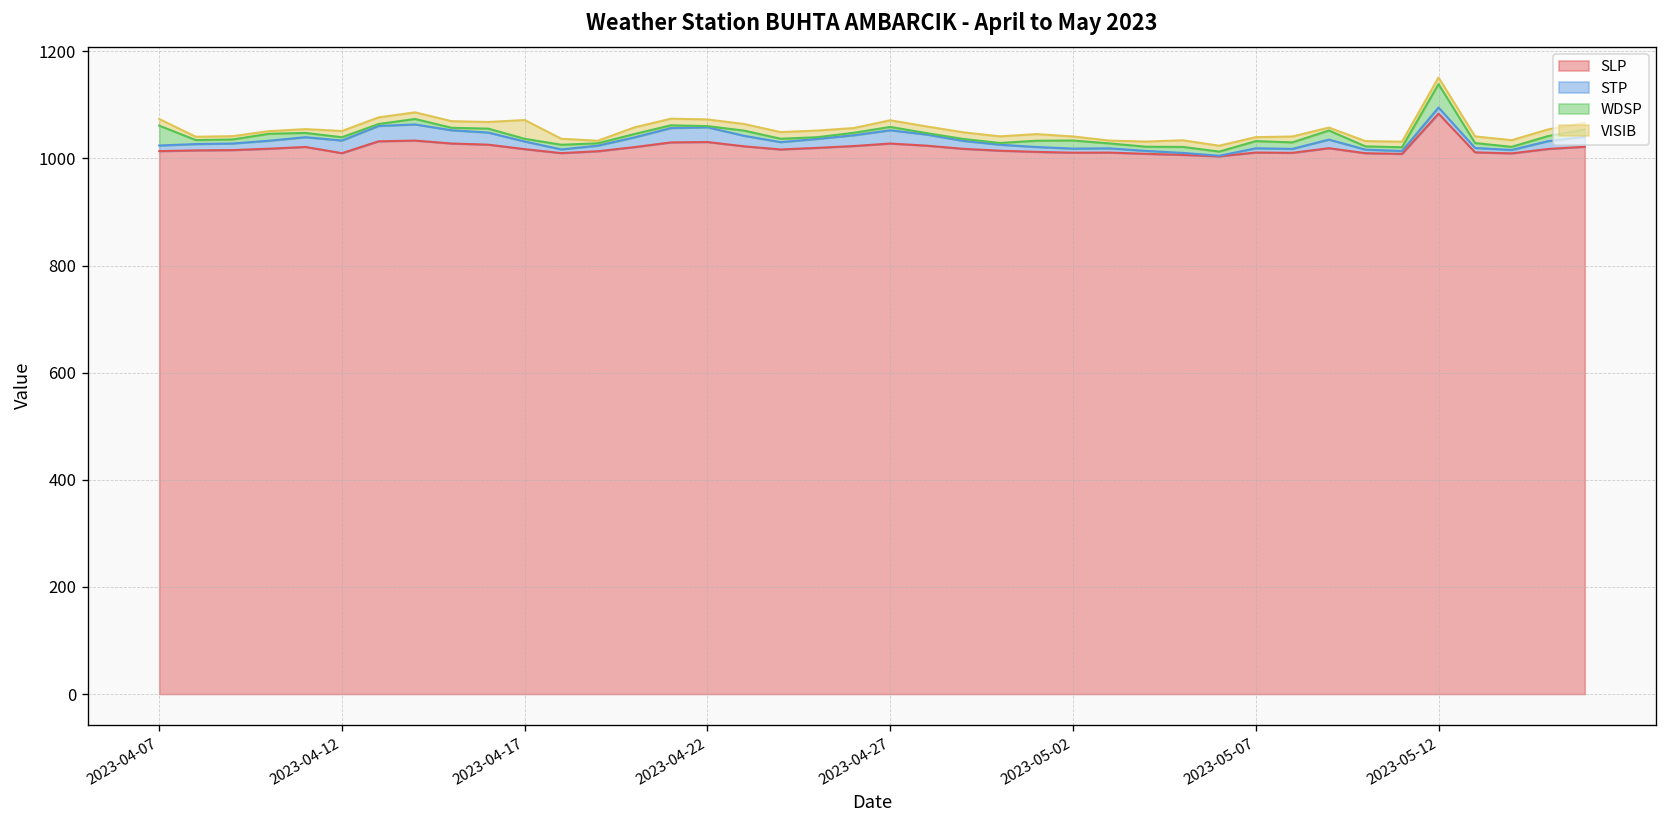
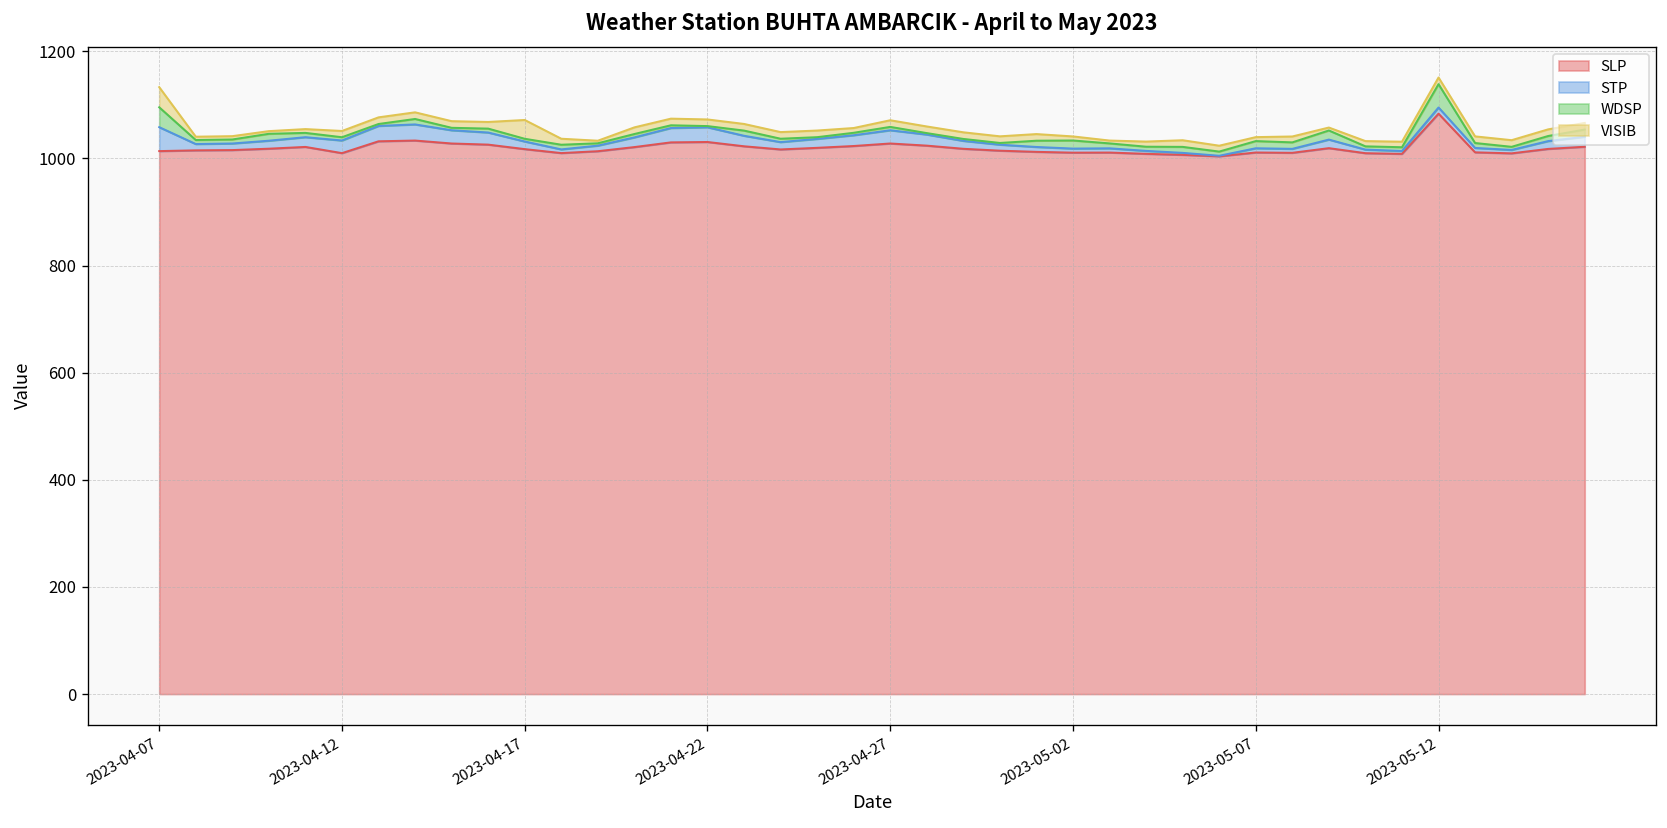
  {
    "SLP": {
      "2023-04-07": 1010,
      "2023-04-12": 1010,
      "2023-04-17": 1020,
      "2023-04-22": 1030,
      "2023-04-27": 1030,
      "2023-05-02": 1010,
      "2023-05-07": 1010,
      "2023-05-12": 1080
    },
    "STP": {
-     "2023-04-07": 10,
+     "2023-04-07": 40,
      "2023-04-12": 20,
      "2023-04-27": 20,
      "2023-05-02": 10,
      "2023-05-07": 10,
      "2023-05-12": 10
    },
    "WDSP": {
      "2023-04-07": 40,
      "2023-04-12": 10,
      "2023-04-27": 10,
      "2023-05-02": 20,
      "2023-05-07": 10,
      "2023-05-12": 40
    },
    "VISIB": {
-     "2023-04-07": 10,
+     "2023-04-07": 40,
      "2023-04-12": 10,
      "2023-04-17": 40,
      "2023-04-22": 10,
      "2023-04-27": 10,
      "2023-05-02": 10,
      "2023-05-07": 10,
      "2023-05-12": 10
    }
  }
